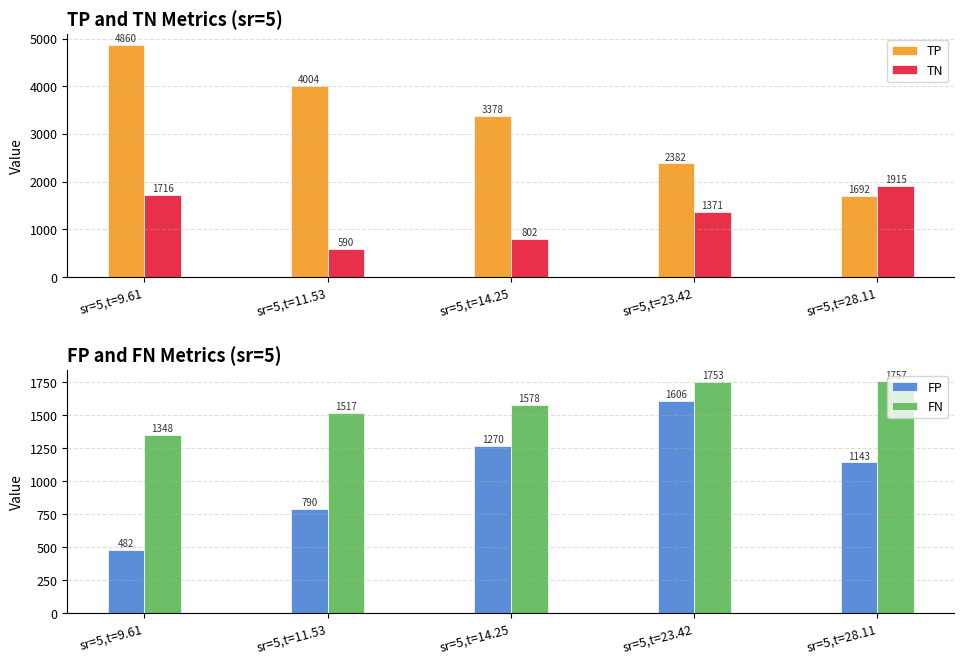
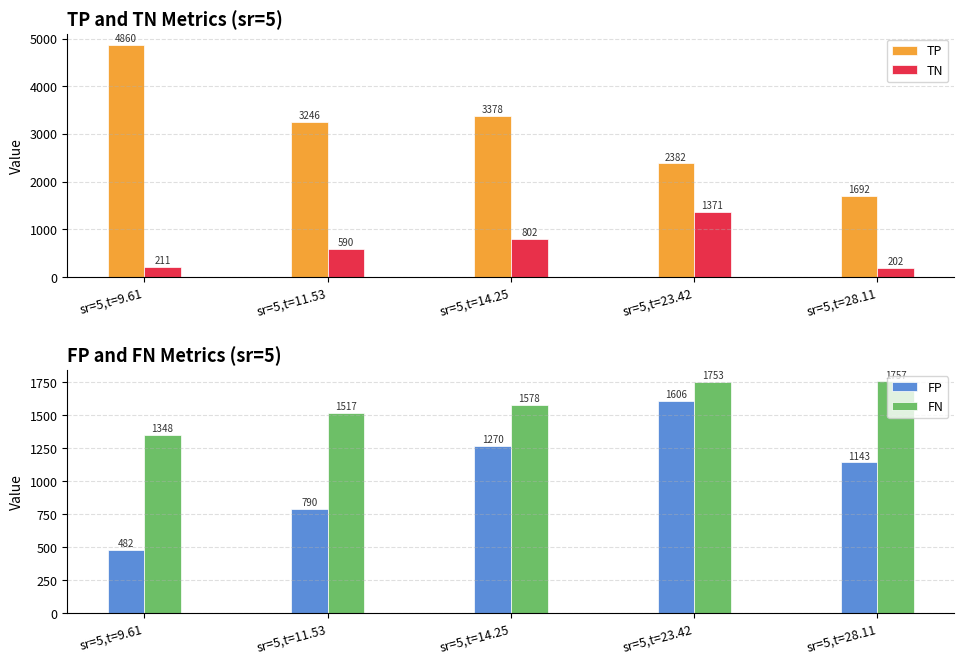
  {
    "TP and TN Metrics (sr=5)": {
      "TP": {
        "sr=5,t=9.61": 4860,
-       "sr=5,t=11.53": 4004,
+       "sr=5,t=11.53": 3246,
        "sr=5,t=14.25": 3378,
        "sr=5,t=23.42": 2382,
        "sr=5,t=28.11": 1692
      },
      "TN": {
-       "sr=5,t=9.61": 1716,
+       "sr=5,t=9.61": 211,
        "sr=5,t=11.53": 590,
        "sr=5,t=14.25": 802,
        "sr=5,t=23.42": 1371,
-       "sr=5,t=28.11": 1915
+       "sr=5,t=28.11": 202
      }
    },
    "FP and FN Metrics (sr=5)": {
      "FP": {
        "sr=5,t=9.61": 482,
        "sr=5,t=11.53": 790,
        "sr=5,t=14.25": 1270,
        "sr=5,t=23.42": 1606,
        "sr=5,t=28.11": 1143
      },
      "FN": {
        "sr=5,t=9.61": 1348,
        "sr=5,t=11.53": 1517,
        "sr=5,t=14.25": 1578,
        "sr=5,t=23.42": 1753
      }
    }
  }
